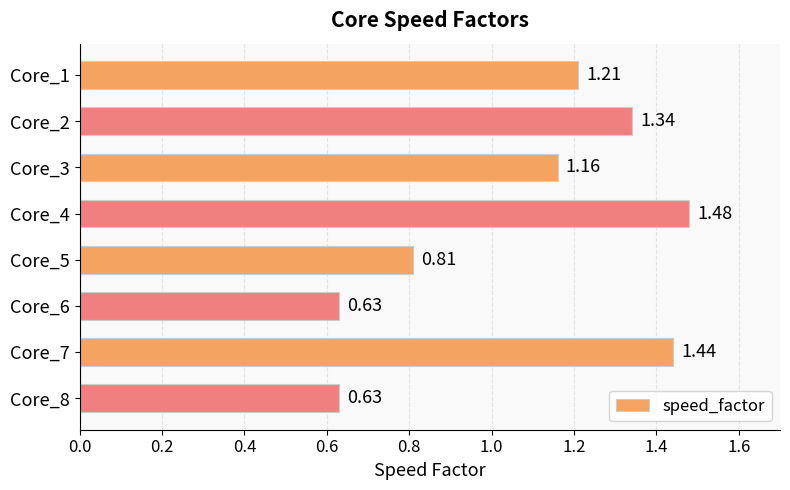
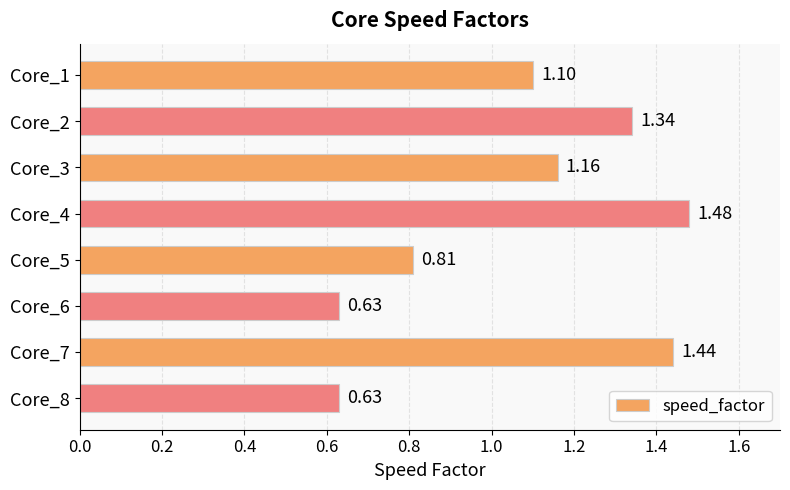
  {
-   "Core_1": 1.21,
+   "Core_1": 1.10,
    "Core_2": 1.34,
    "Core_3": 1.16,
    "Core_4": 1.48,
    "Core_5": 0.81,
    "Core_6": 0.63,
    "Core_7": 1.44,
    "Core_8": 0.63
  }
